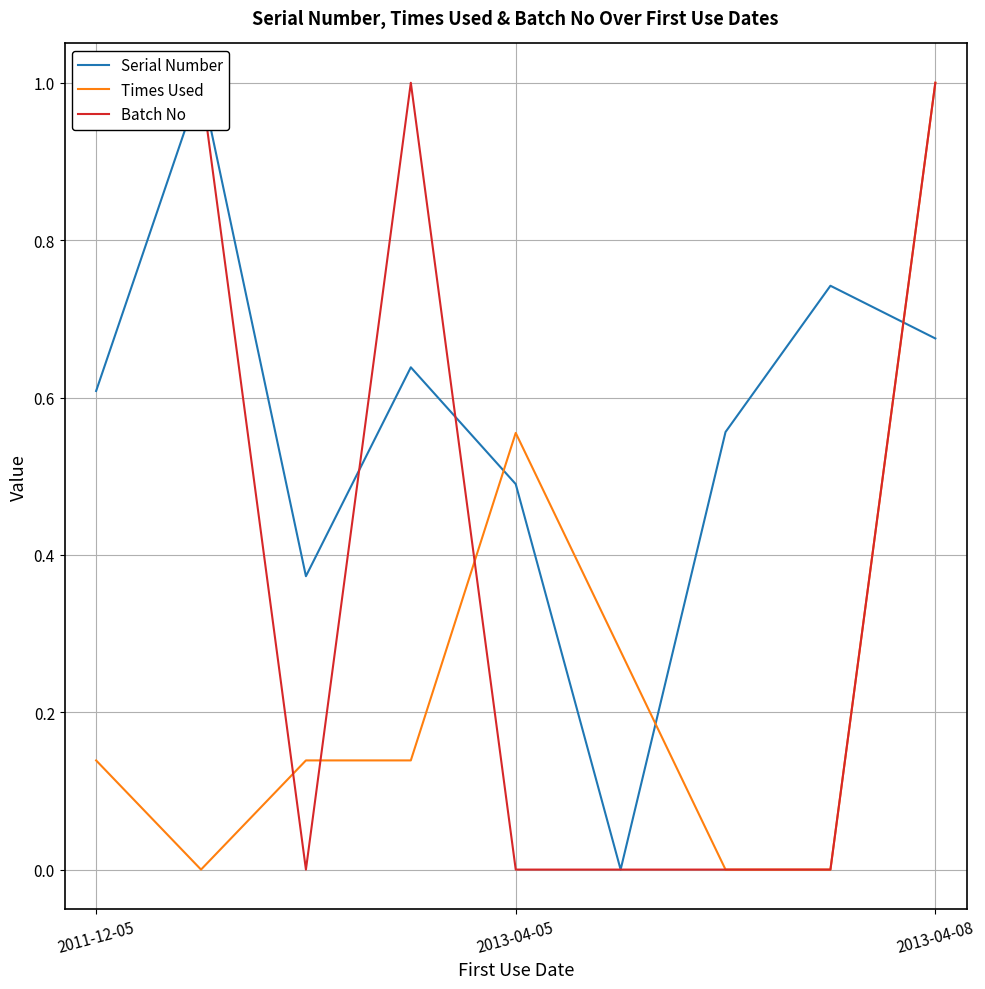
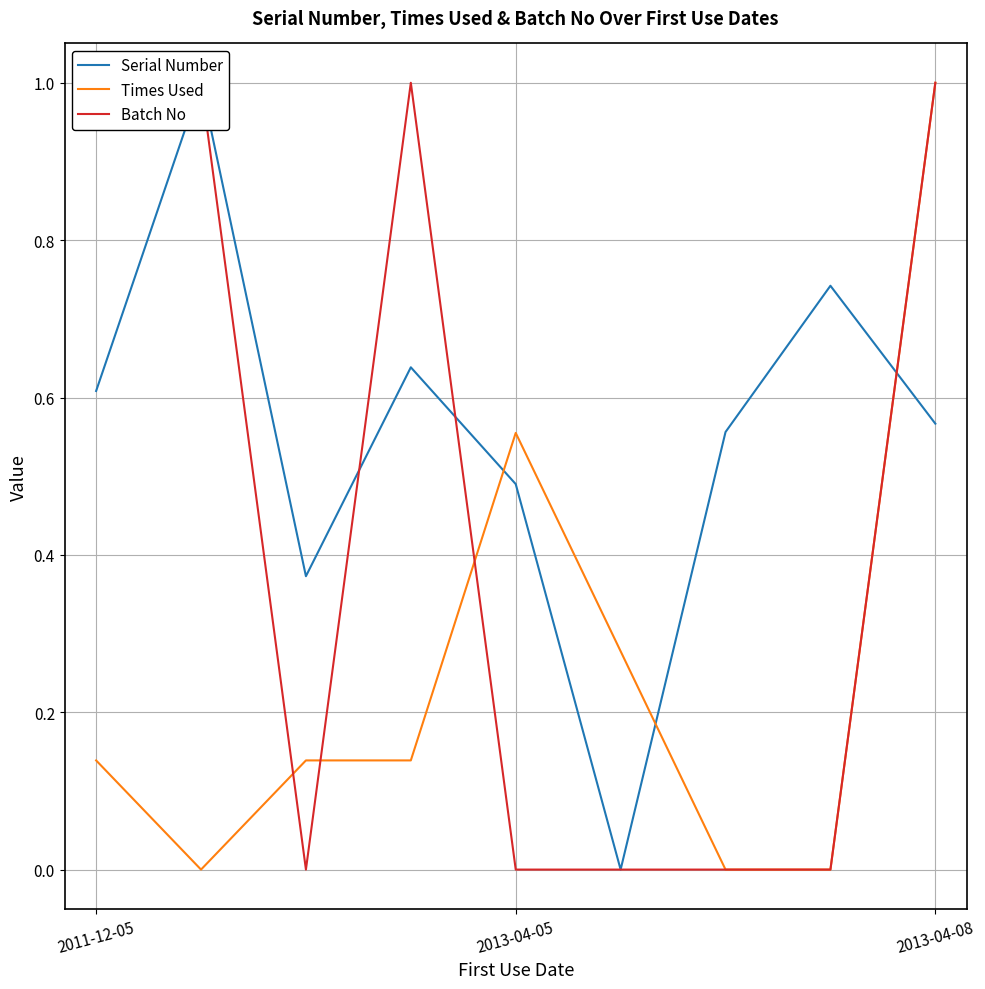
  {
    "Serial Number": {
-     "2013-04-08": 0.68
+     "2013-04-08": 0.57
    }
  }
